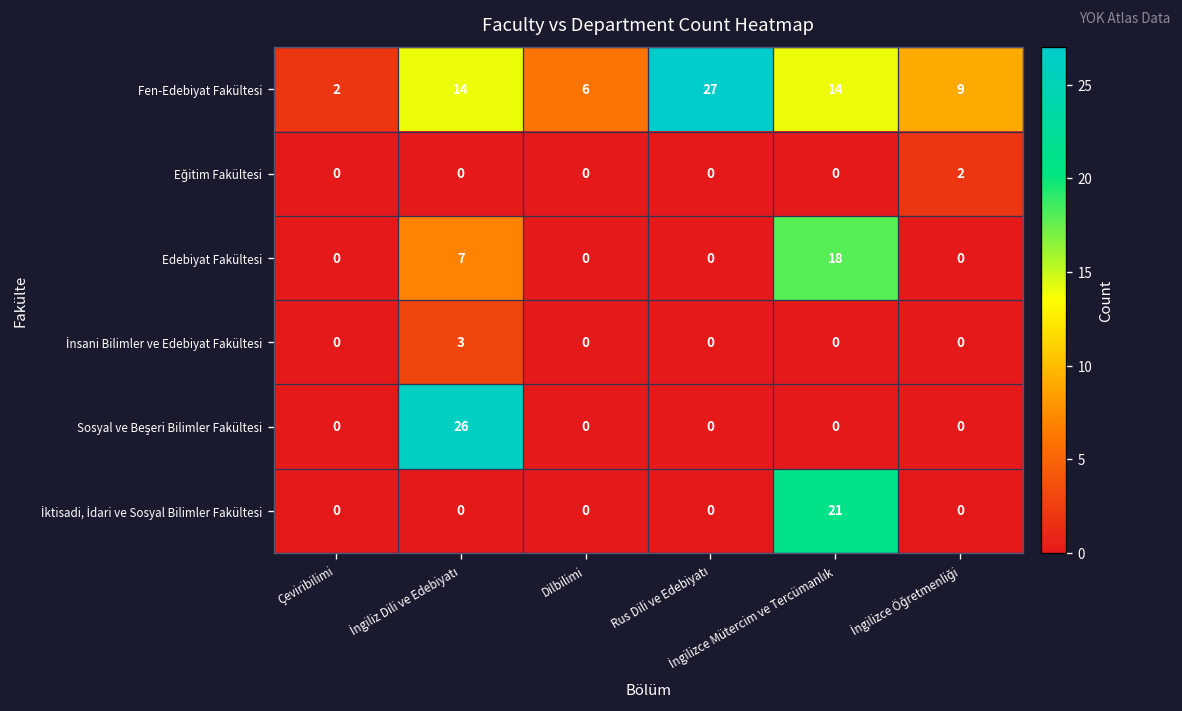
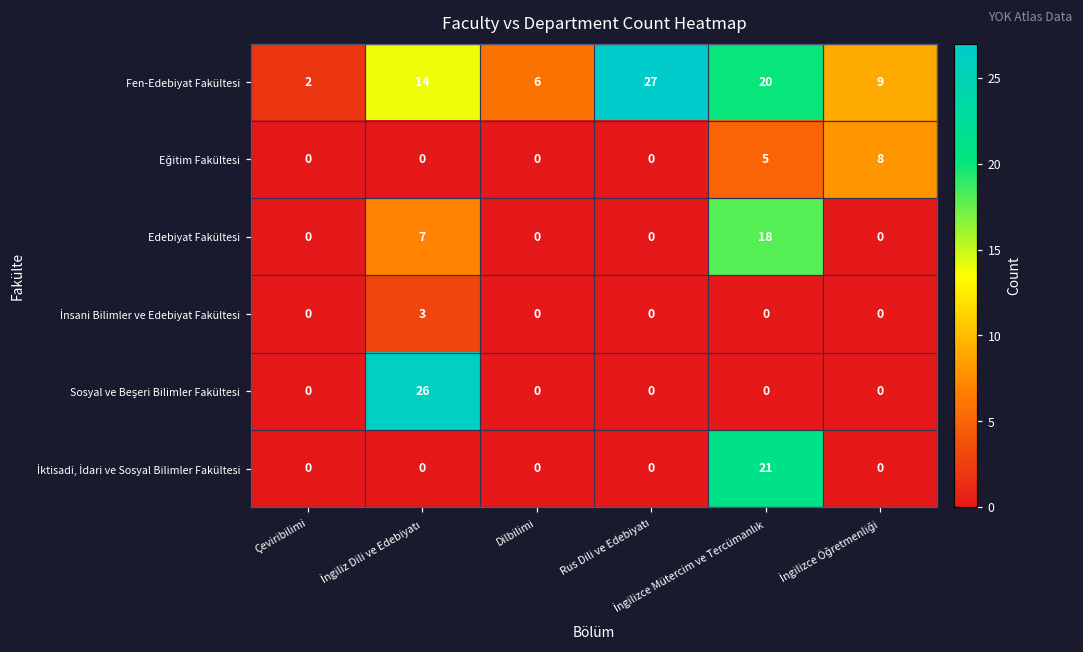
  {
    "Fen-Edebiyat Fakültesi": {
      "Çeviribilimi": 2,
      "İngiliz Dili ve Edebiyatı": 14,
      "Dilbilimi": 6,
      "Rus Dili ve Edebiyatı": 27,
-     "İngilizce Mütercim ve Tercümanlık": 14,
+     "İngilizce Mütercim ve Tercümanlık": 20,
      "İngilizce Öğretmenliği": 9
    },
    "Eğitim Fakültesi": {
      "Çeviribilimi": 0,
      "İngiliz Dili ve Edebiyatı": 0,
      "Dilbilimi": 0,
      "Rus Dili ve Edebiyatı": 0,
-     "İngilizce Mütercim ve Tercümanlık": 0,
-     "İngilizce Öğretmenliği": 2
+     "İngilizce Mütercim ve Tercümanlık": 5,
+     "İngilizce Öğretmenliği": 8
    },
    "Edebiyat Fakültesi": {
      "Çeviribilimi": 0,
      "İngiliz Dili ve Edebiyatı": 7,
      "Dilbilimi": 0,
      "Rus Dili ve Edebiyatı": 0,
      "İngilizce Mütercim ve Tercümanlık": 18,
      "İngilizce Öğretmenliği": 0
    },
    "İnsani Bilimler ve Edebiyat Fakültesi": {
      "Çeviribilimi": 0,
      "İngiliz Dili ve Edebiyatı": 3,
      "Dilbilimi": 0,
      "Rus Dili ve Edebiyatı": 0,
      "İngilizce Mütercim ve Tercümanlık": 0,
      "İngilizce Öğretmenliği": 0
    },
    "Sosyal ve Beşeri Bilimler Fakültesi": {
      "Çeviribilimi": 0,
      "İngiliz Dili ve Edebiyatı": 26,
      "Dilbilimi": 0,
      "Rus Dili ve Edebiyatı": 0,
      "İngilizce Mütercim ve Tercümanlık": 0,
      "İngilizce Öğretmenliği": 0
    },
    "İktisadi, İdari ve Sosyal Bilimler Fakültesi": {
      "Çeviribilimi": 0,
      "İngiliz Dili ve Edebiyatı": 0,
      "Dilbilimi": 0,
      "Rus Dili ve Edebiyatı": 0,
      "İngilizce Mütercim ve Tercümanlık": 21,
      "İngilizce Öğretmenliği": 0
    }
  }
